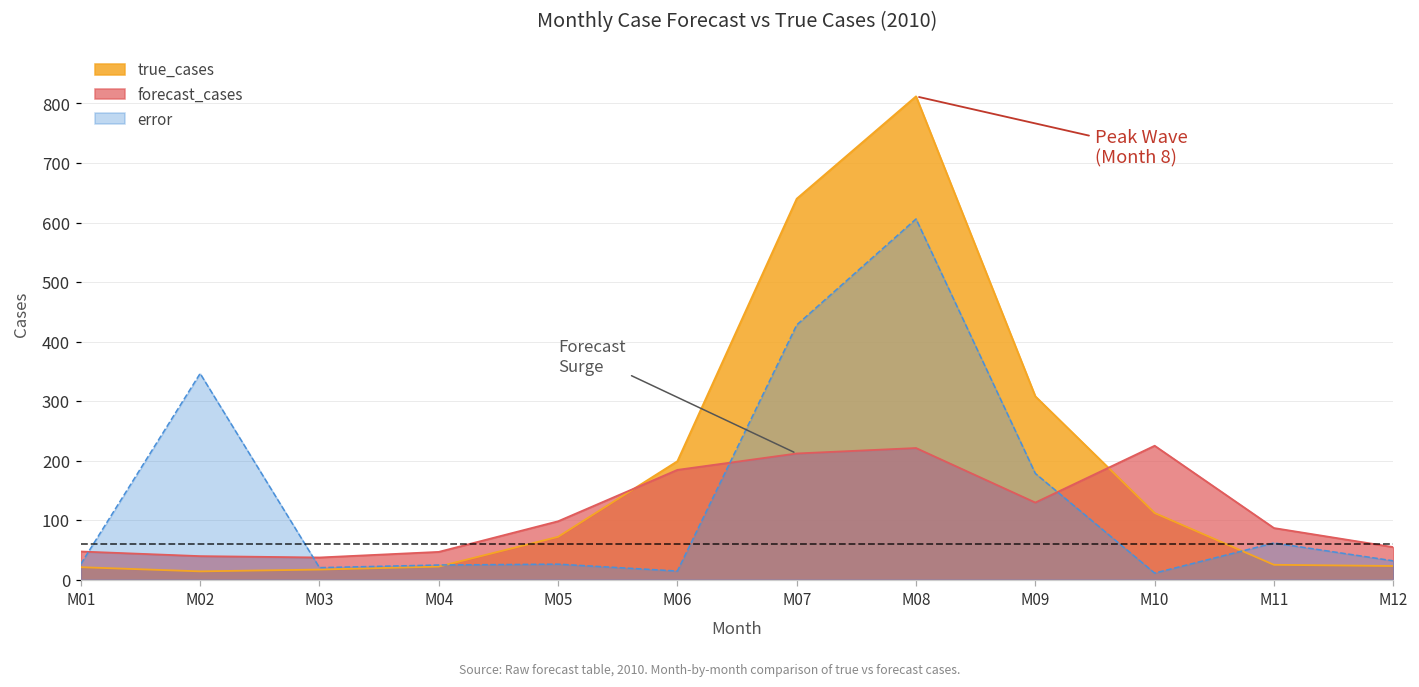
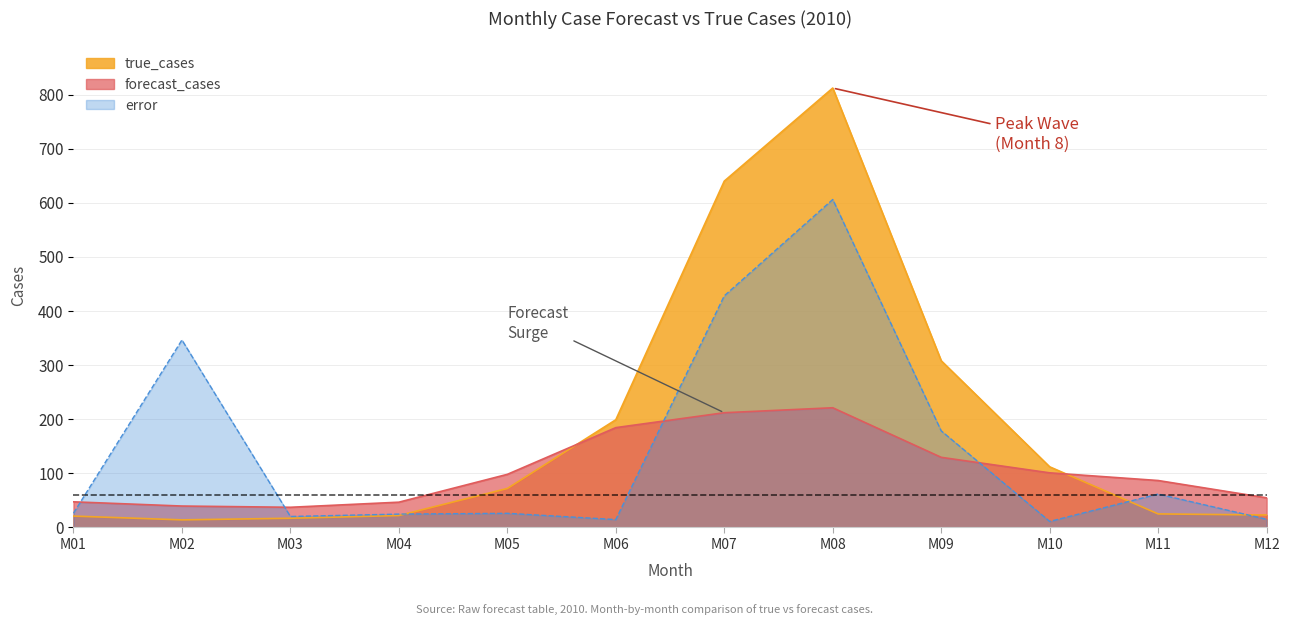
  {
    "true_cases": {
      "M01": 20,
      "M02": 10,
      "M05": 70,
      "M06": 200,
      "M07": 640,
      "M09": 310,
      "M10": 110,
      "M11": 30,
      "M12": 20
    },
    "forecast_cases": {
      "M01": 50,
      "M02": 40,
      "M03": 40,
      "M04": 50,
      "M05": 100,
      "M06": 180,
      "M07": 210,
      "M08": 220,
      "M09": 130,
-     "M10": 220,
+     "M10": 100,
      "M11": 90,
      "M12": 50
    },
    "error": {
      "M01": 30,
      "M02": 350,
      "M05": 30,
      "M06": 10,
      "M07": 430,
      "M08": 610,
      "M09": 180,
      "M10": 10,
      "M11": 60,
-     "M12": 30
+     "M12": 20
    }
  }
